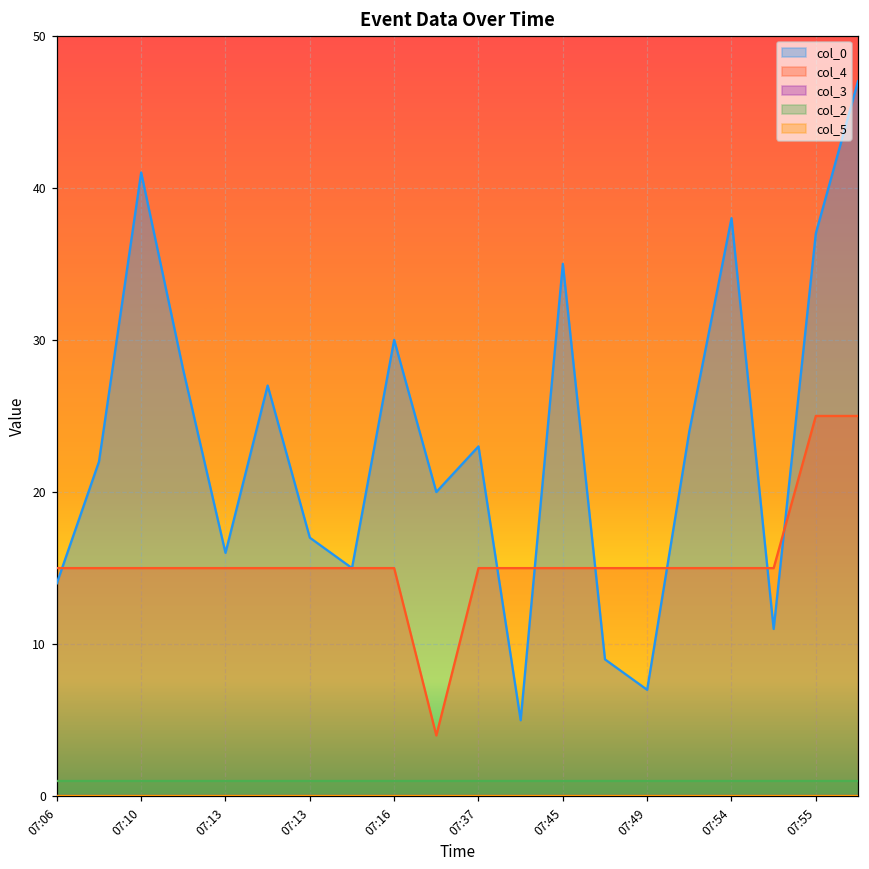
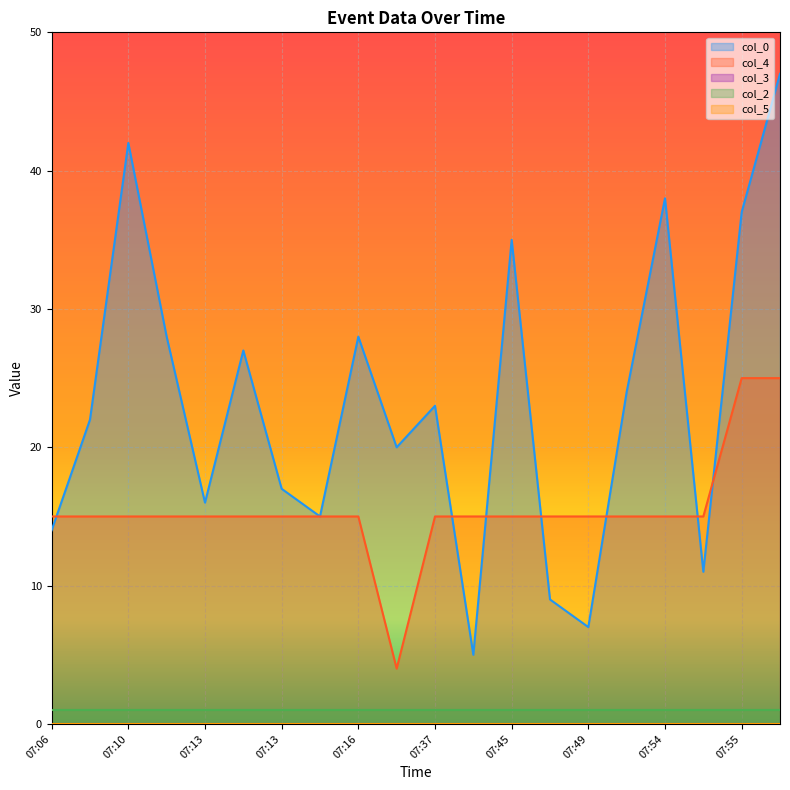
  {
    "col_0": {
      "07:06": 14,
-     "07:10": 41,
-     "07:16": 30,
+     "07:10": 42,
+     "07:16": 28,
      "07:37": 23,
      "07:49": 7
    },
    "col_2": {
      "07:06": 1,
      "07:10": 1,
      "07:16": 1,
      "07:37": 1,
      "07:49": 1
    }
  }
